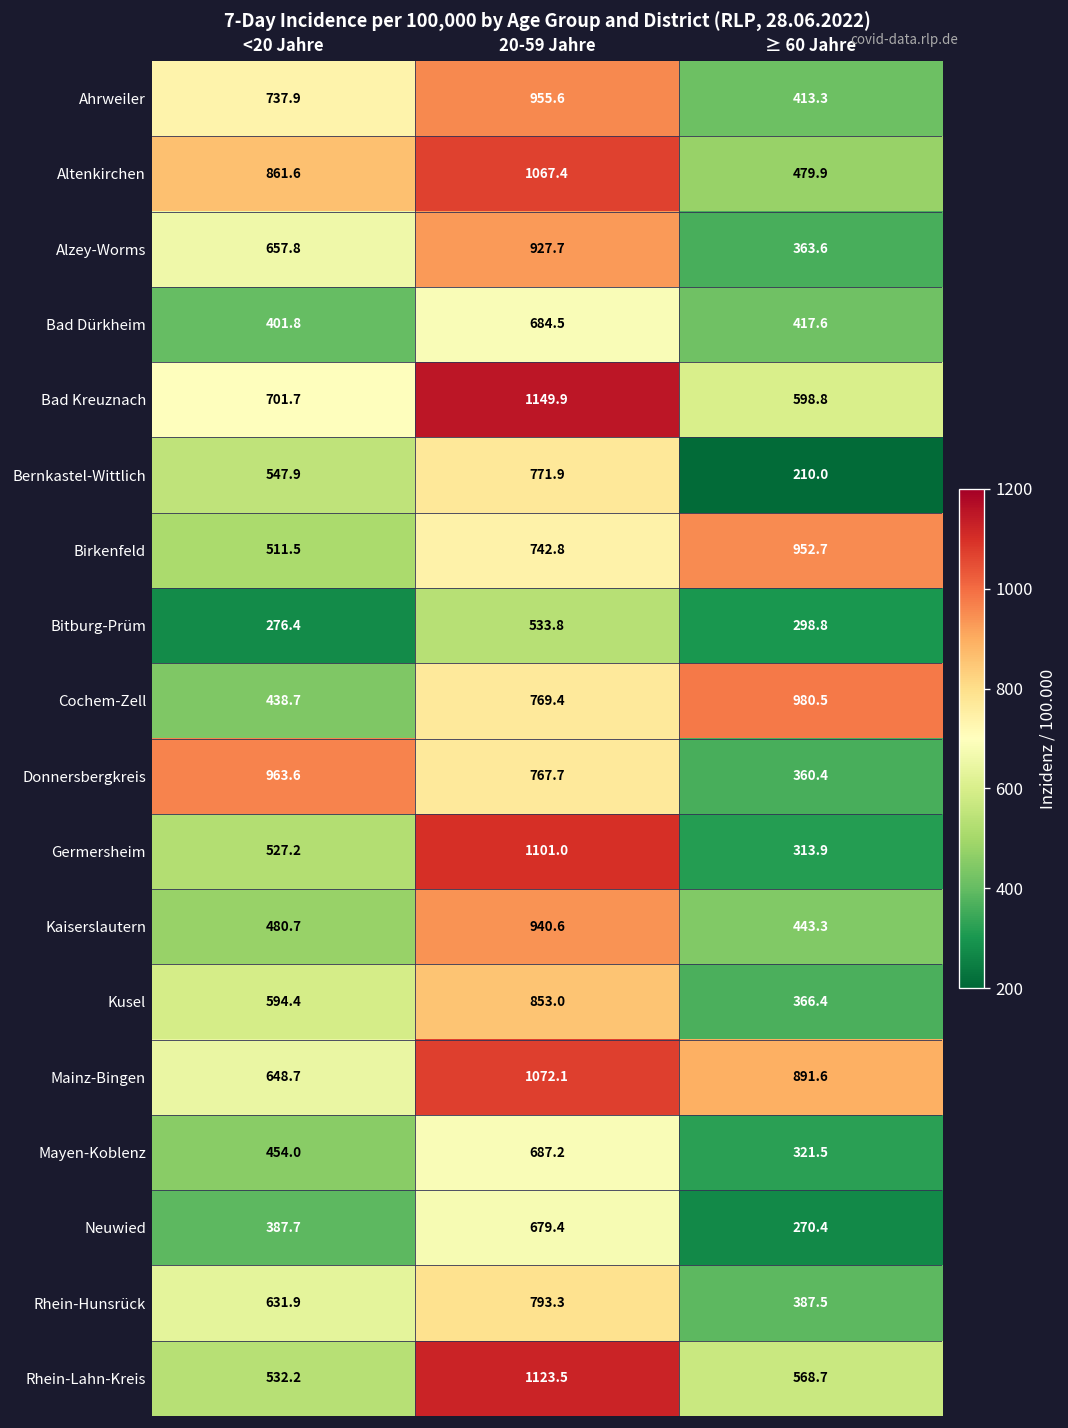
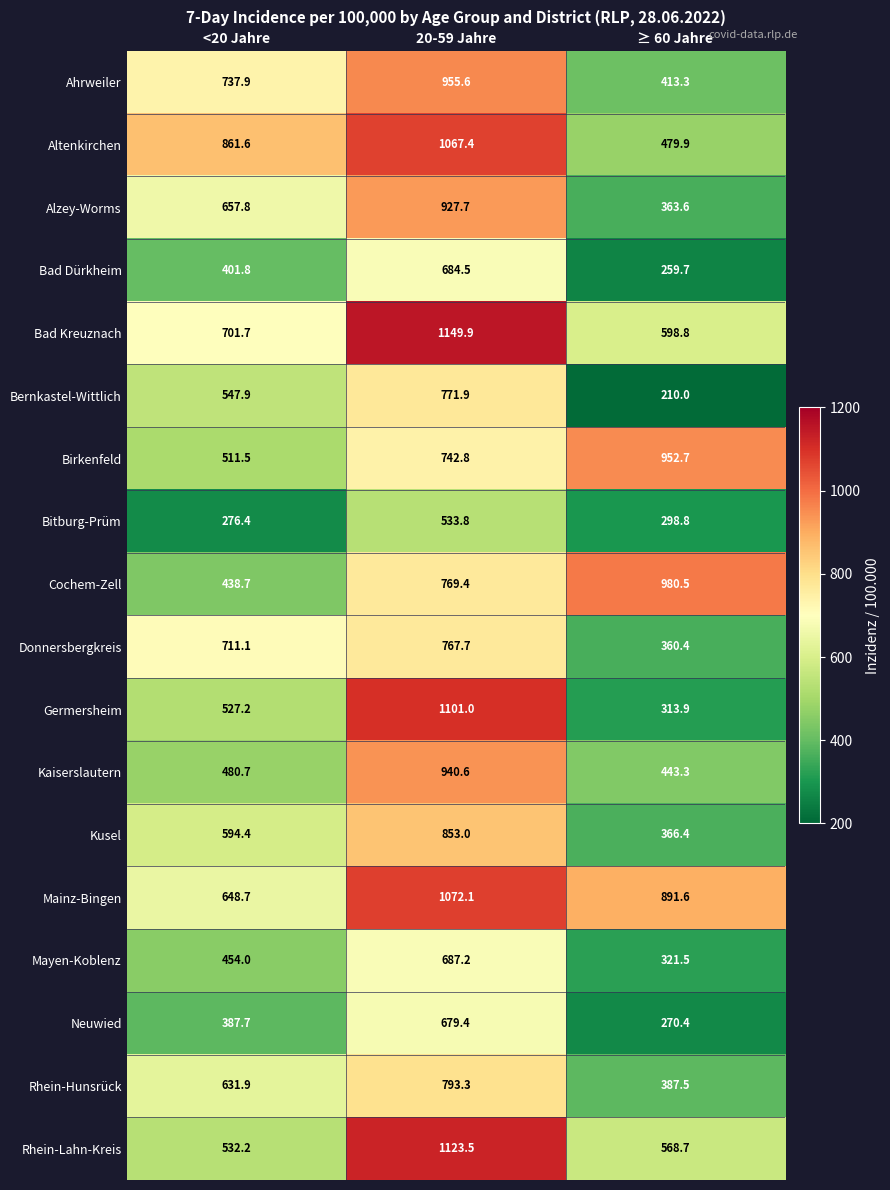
  {
    "Ahrweiler": {
      "<20 Jahre": 737.9,
      "20-59 Jahre": 955.6,
      "≥ 60 Jahre": 413.3
    },
    "Altenkirchen": {
      "<20 Jahre": 861.6,
      "20-59 Jahre": 1067.4,
      "≥ 60 Jahre": 479.9
    },
    "Alzey-Worms": {
      "<20 Jahre": 657.8,
      "20-59 Jahre": 927.7,
      "≥ 60 Jahre": 363.6
    },
    "Bad Dürkheim": {
      "<20 Jahre": 401.8,
      "20-59 Jahre": 684.5,
-     "≥ 60 Jahre": 417.6
+     "≥ 60 Jahre": 259.7
    },
    "Bad Kreuznach": {
      "<20 Jahre": 701.7,
      "20-59 Jahre": 1149.9,
      "≥ 60 Jahre": 598.8
    },
    "Bernkastel-Wittlich": {
      "<20 Jahre": 547.9,
      "20-59 Jahre": 771.9,
      "≥ 60 Jahre": 210.0
    },
    "Birkenfeld": {
      "<20 Jahre": 511.5,
      "20-59 Jahre": 742.8,
      "≥ 60 Jahre": 952.7
    },
    "Bitburg-Prüm": {
      "<20 Jahre": 276.4,
      "20-59 Jahre": 533.8,
      "≥ 60 Jahre": 298.8
    },
    "Cochem-Zell": {
      "<20 Jahre": 438.7,
      "20-59 Jahre": 769.4,
      "≥ 60 Jahre": 980.5
    },
    "Donnersbergkreis": {
-     "<20 Jahre": 963.6,
+     "<20 Jahre": 711.1,
      "20-59 Jahre": 767.7,
      "≥ 60 Jahre": 360.4
    },
    "Germersheim": {
      "<20 Jahre": 527.2,
      "20-59 Jahre": 1101.0,
      "≥ 60 Jahre": 313.9
    },
    "Kaiserslautern": {
      "<20 Jahre": 480.7,
      "20-59 Jahre": 940.6,
      "≥ 60 Jahre": 443.3
    },
    "Kusel": {
      "<20 Jahre": 594.4,
      "20-59 Jahre": 853.0,
      "≥ 60 Jahre": 366.4
    },
    "Mainz-Bingen": {
      "<20 Jahre": 648.7,
      "20-59 Jahre": 1072.1,
      "≥ 60 Jahre": 891.6
    },
    "Mayen-Koblenz": {
      "<20 Jahre": 454.0,
      "20-59 Jahre": 687.2,
      "≥ 60 Jahre": 321.5
    },
    "Neuwied": {
      "<20 Jahre": 387.7,
      "20-59 Jahre": 679.4,
      "≥ 60 Jahre": 270.4
    },
    "Rhein-Hunsrück": {
      "<20 Jahre": 631.9,
      "20-59 Jahre": 793.3,
      "≥ 60 Jahre": 387.5
    },
    "Rhein-Lahn-Kreis": {
      "<20 Jahre": 532.2,
      "20-59 Jahre": 1123.5,
      "≥ 60 Jahre": 568.7
    }
  }
